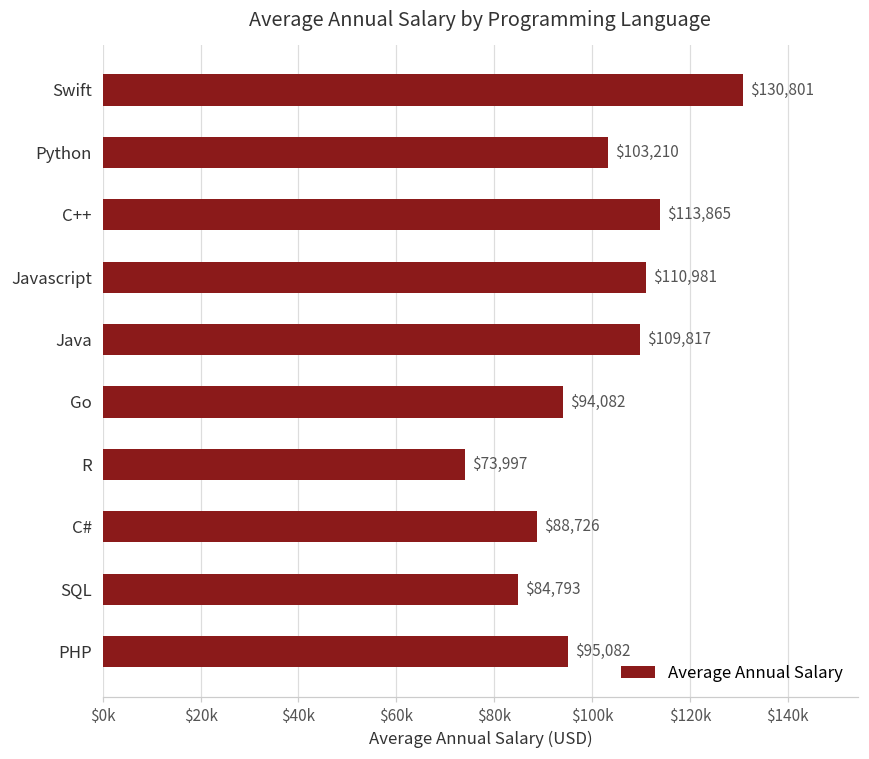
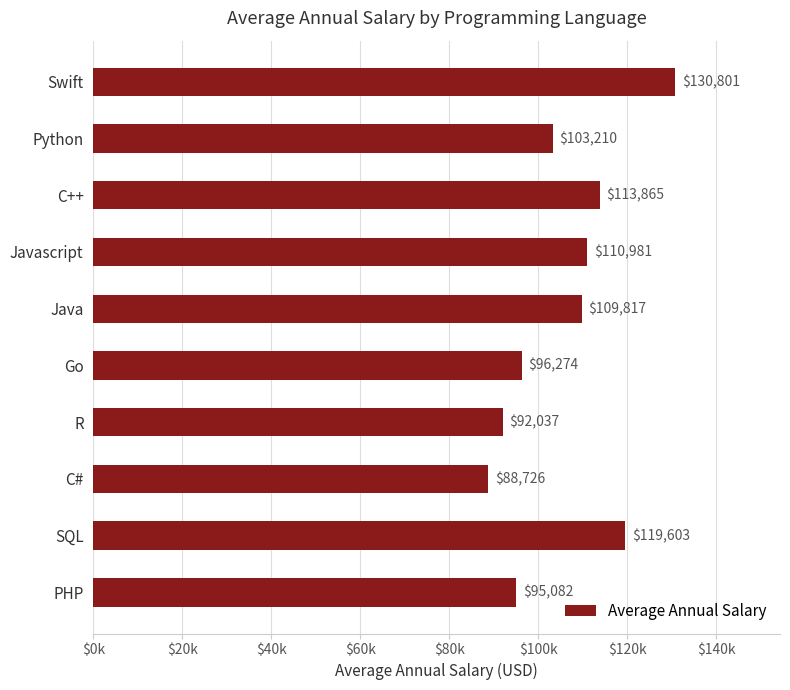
  {
    "Swift": "$130,801",
    "Python": "$103,210",
    "C++": "$113,865",
    "Javascript": "$110,981",
    "Java": "$109,817",
-   "Go": "$94,082",
-   "R": "$73,997",
+   "Go": "$96,274",
+   "R": "$92,037",
    "C#": "$88,726",
-   "SQL": "$84,793",
+   "SQL": "$119,603",
    "PHP": "$95,082"
  }
